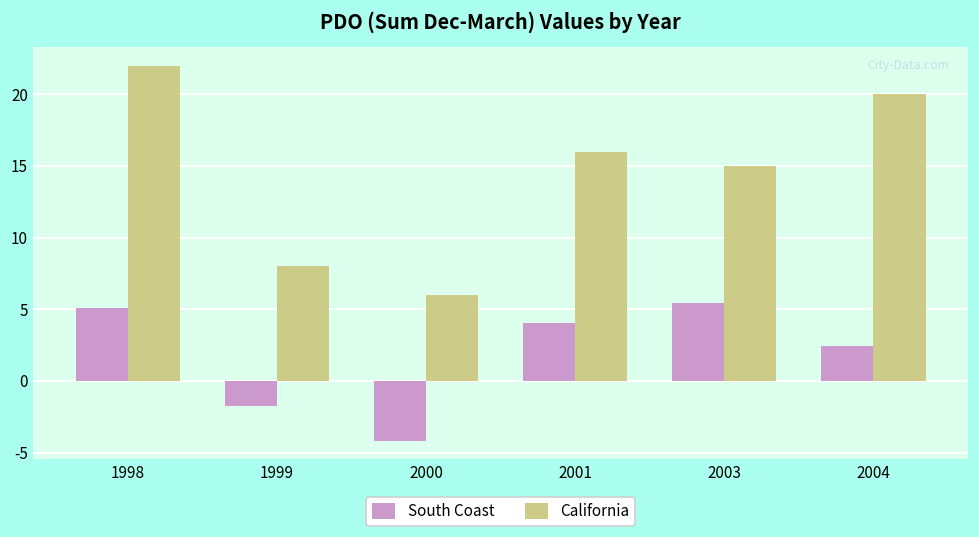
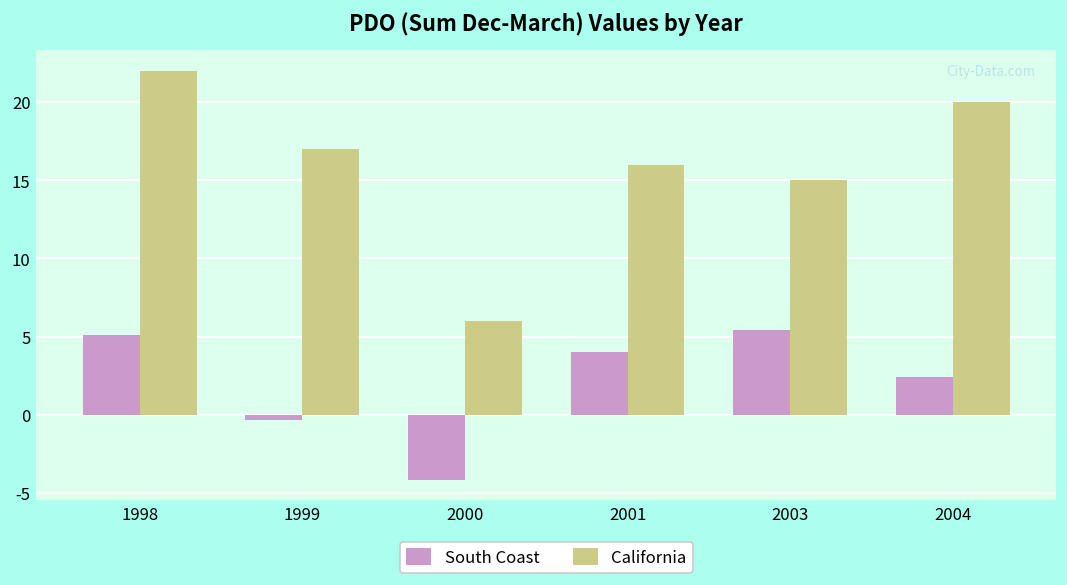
  {
    "South Coast": {
      "1998": 5.1,
-     "1999": -1.8,
+     "1999": -0.4,
      "2000": -4.2,
      "2001": 4.0,
      "2003": 5.4,
      "2004": 2.4
    },
    "California": {
      "1998": 22,
-     "1999": 8,
+     "1999": 17,
      "2000": 6,
      "2001": 16,
      "2003": 15,
      "2004": 20
    }
  }
